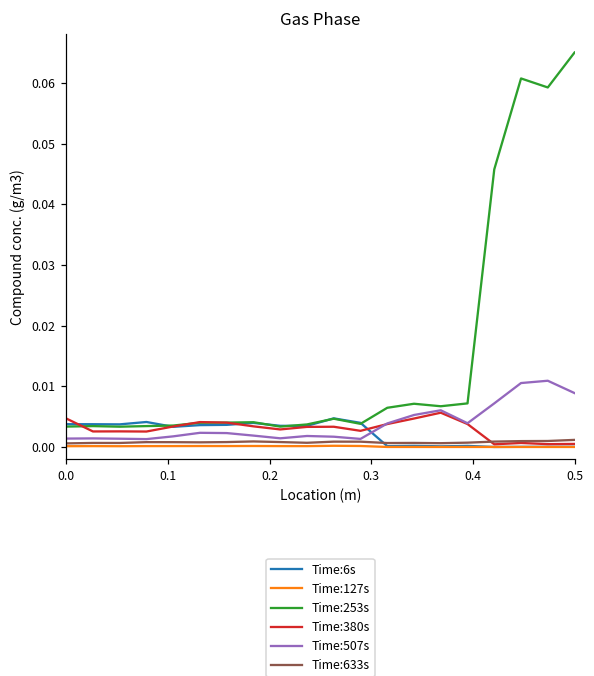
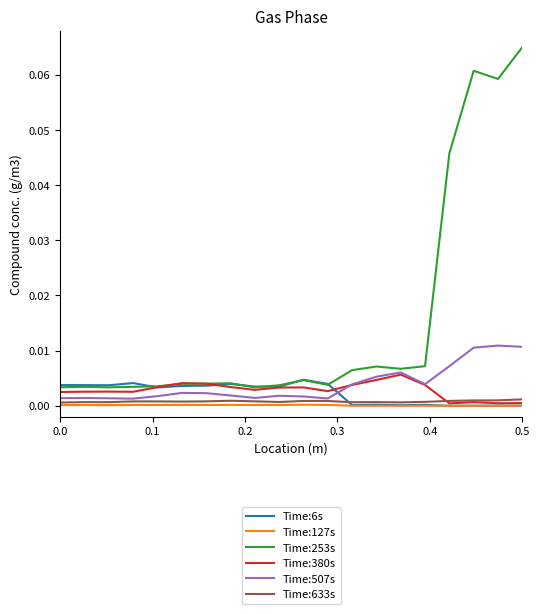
  {
    "Time:127s": {
      "0.0": 0.000
    },
    "Time:253s": {
      "0.5": 0.065
    },
    "Time:380s": {
-     "0.0": 0.005,
+     "0.0": 0.003,
      "0.5": 0.001
    },
    "Time:507s": {
      "0.0": 0.001,
-     "0.5": 0.009
+     "0.5": 0.011
    },
    "Time:633s": {
      "0.0": 0.001,
      "0.5": 0.001
    }
  }
